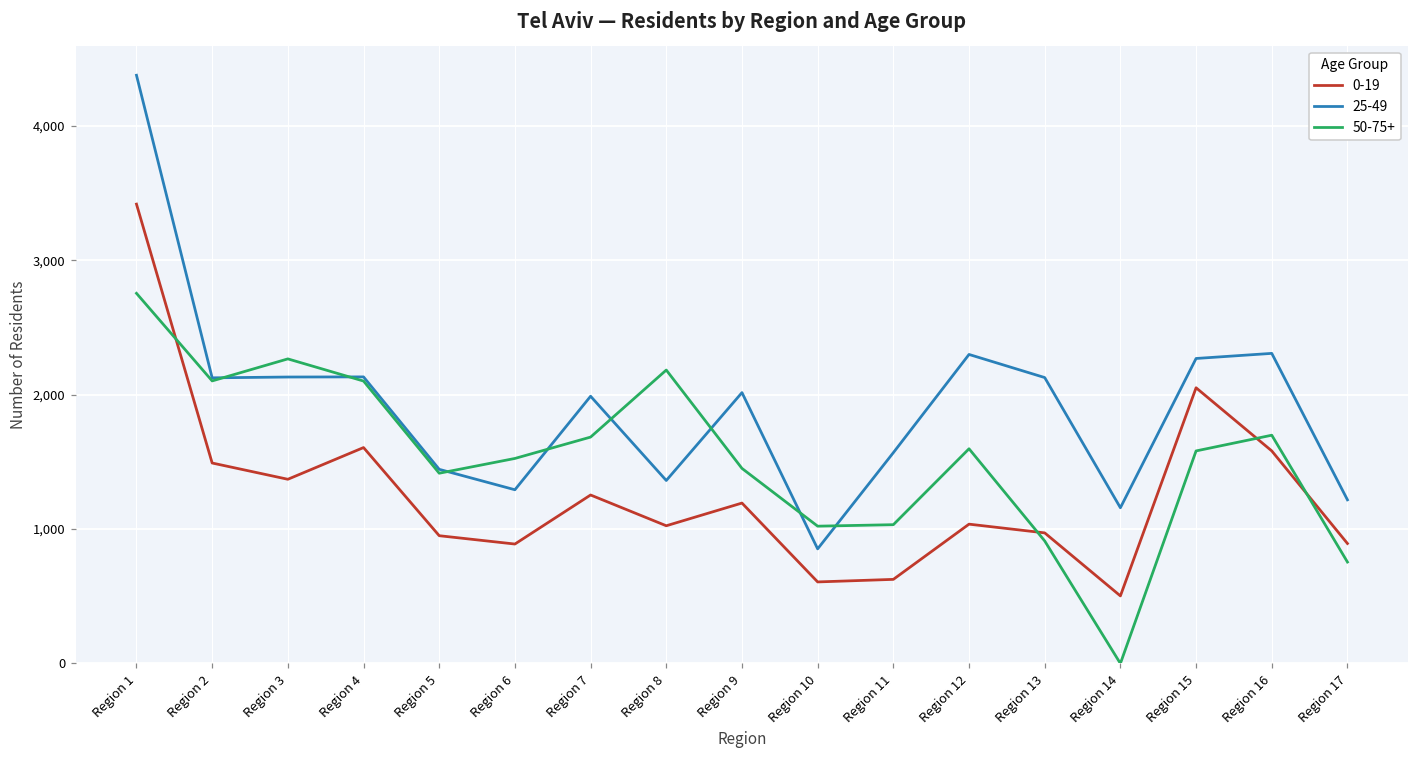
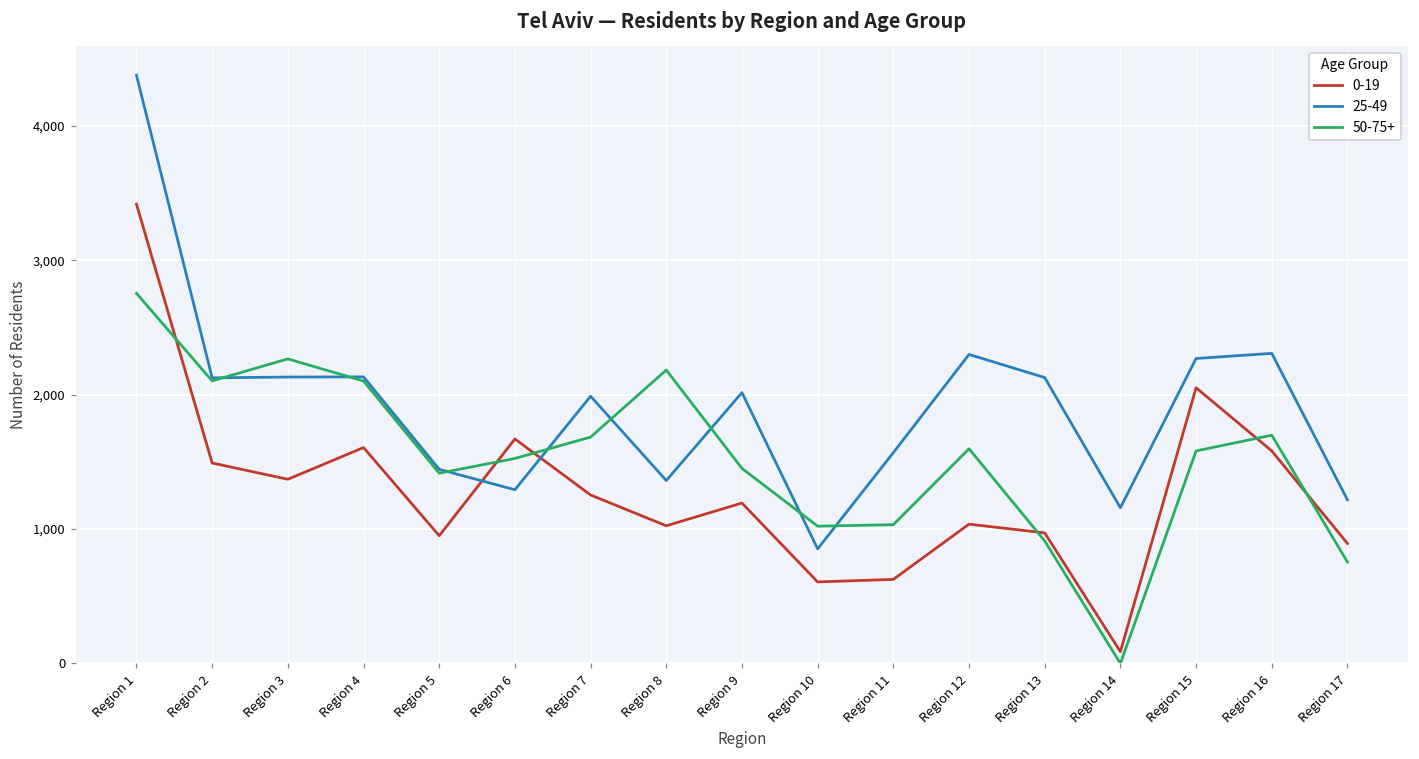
  {
    "0-19": {
      "Region 1": "3,420",
      "Region 2": "1,490",
      "Region 3": "1,370",
      "Region 4": "1,610",
      "Region 5": "950",
-     "Region 6": "890",
+     "Region 6": "1,670",
      "Region 7": "1,250",
      "Region 8": "1,030",
      "Region 9": "1,190",
      "Region 10": "610",
      "Region 11": "630",
      "Region 12": "1,040",
      "Region 13": "970",
-     "Region 14": "500",
+     "Region 14": "90",
      "Region 15": "2,050",
      "Region 16": "1,580",
      "Region 17": "890"
    },
    "25-49": {
      "Region 1": "4,380",
      "Region 2": "2,130",
      "Region 3": "2,130",
      "Region 4": "2,130",
      "Region 5": "1,450",
      "Region 6": "1,290",
      "Region 7": "1,990",
      "Region 8": "1,360",
      "Region 9": "2,020",
      "Region 10": "850",
      "Region 11": "1,570",
      "Region 12": "2,300",
      "Region 13": "2,130",
      "Region 14": "1,160",
      "Region 15": "2,270",
      "Region 16": "2,310",
      "Region 17": "1,220"
    },
    "50-75+": {
      "Region 1": "2,760",
      "Region 2": "2,100",
      "Region 3": "2,270",
      "Region 4": "2,100",
      "Region 5": "1,420",
      "Region 6": "1,530",
      "Region 7": "1,690",
      "Region 8": "2,180",
      "Region 9": "1,450",
      "Region 10": "1,020",
      "Region 11": "1,030",
      "Region 12": "1,600",
      "Region 13": "910",
      "Region 14": "0",
      "Region 15": "1,580",
      "Region 16": "1,700",
      "Region 17": "760"
    }
  }
